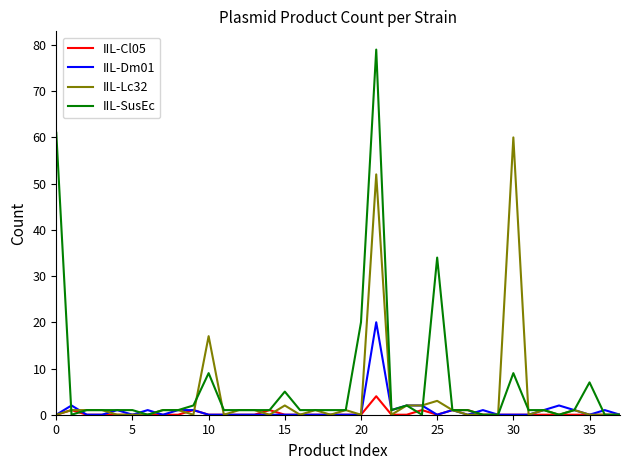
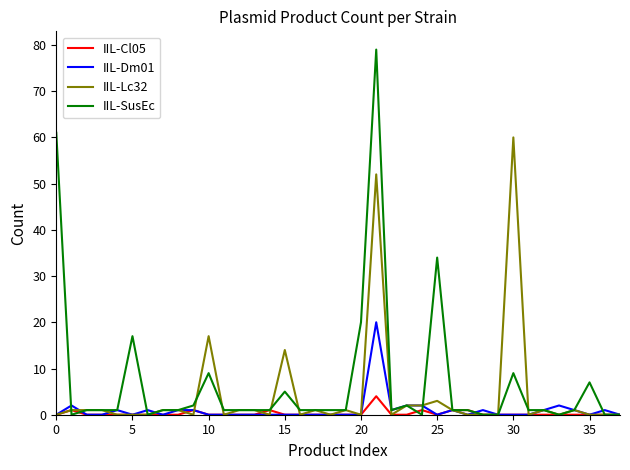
  {
    "IIL-Lc32": {
      "10": 17,
-     "15": 2,
+     "15": 14,
      "25": 3,
      "30": 60
    },
    "IIL-SusEc": {
      "0": 61,
-     "5": 1,
+     "5": 17,
      "10": 9,
      "15": 5,
      "20": 20,
      "25": 34,
      "30": 9,
      "35": 7
    }
  }
